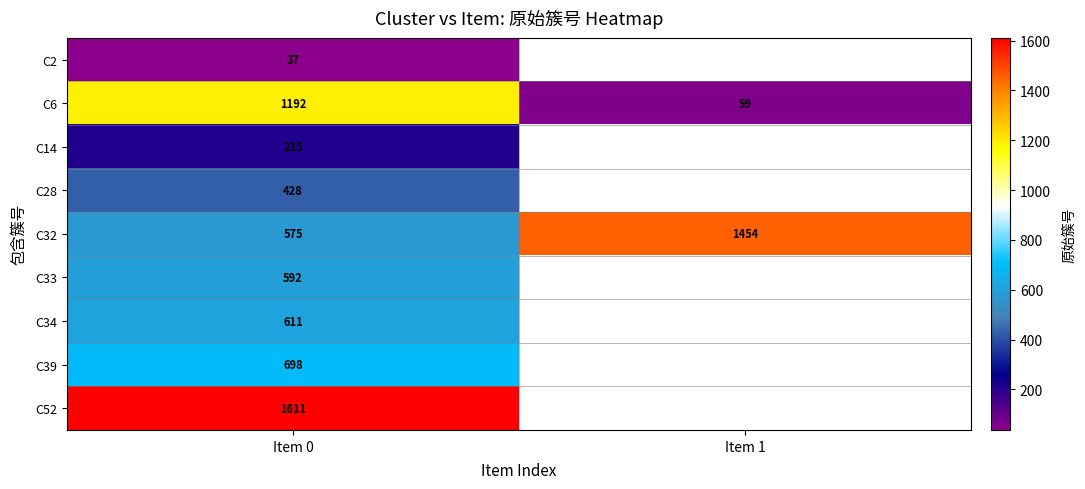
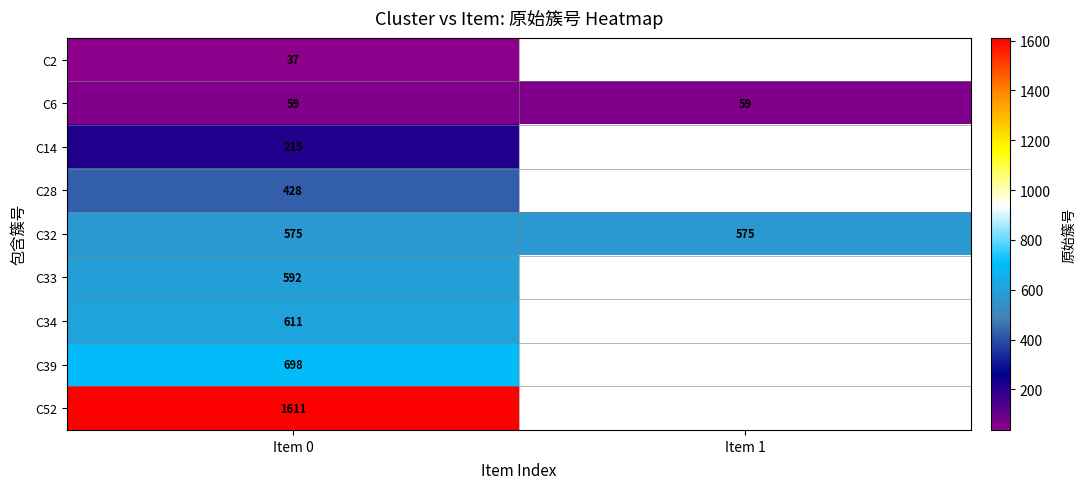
  {
    "C2": {
      "Item 0": 37
    },
    "C6": {
-     "Item 0": 1192,
+     "Item 0": 59,
      "Item 1": 59
    },
    "C14": {
      "Item 0": 215
    },
    "C28": {
      "Item 0": 428
    },
    "C32": {
      "Item 0": 575,
-     "Item 1": 1454
+     "Item 1": 575
    },
    "C33": {
      "Item 0": 592
    },
    "C34": {
      "Item 0": 611
    },
    "C39": {
      "Item 0": 698
    },
    "C52": {
      "Item 0": 1611
    }
  }
